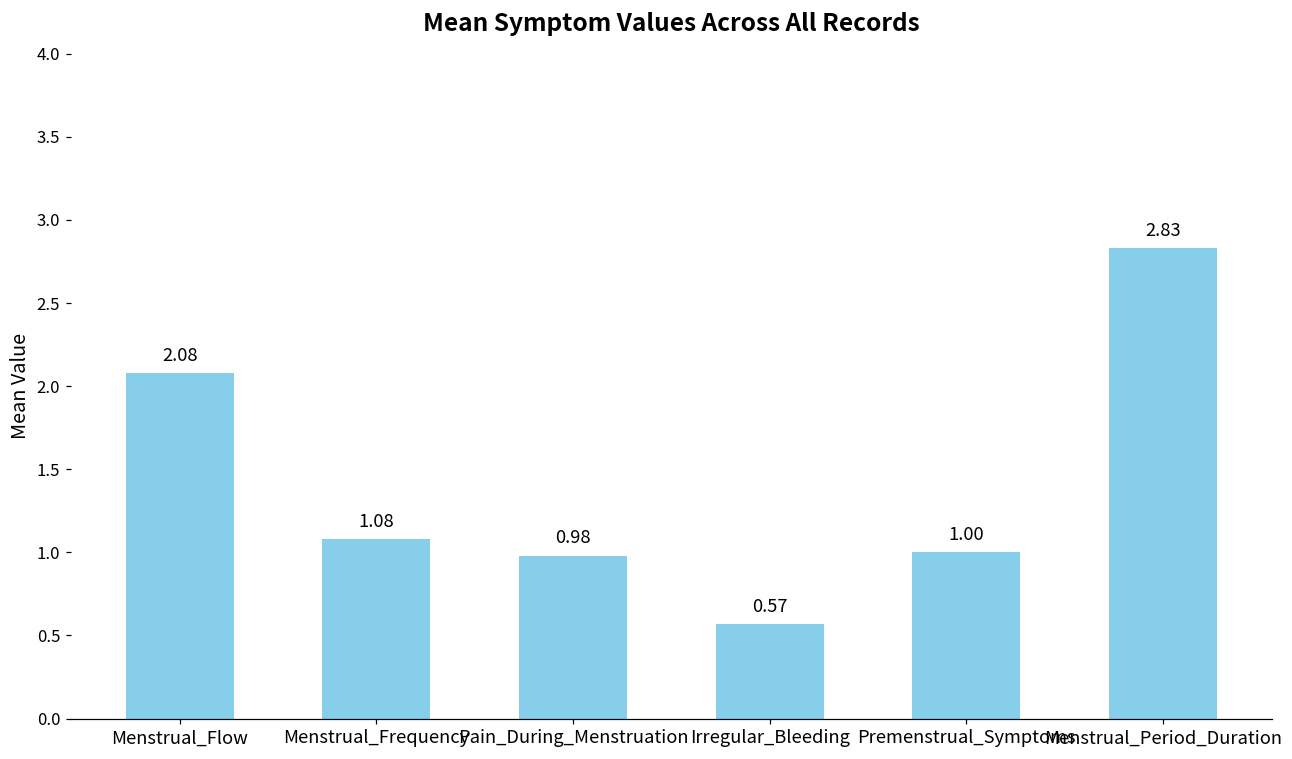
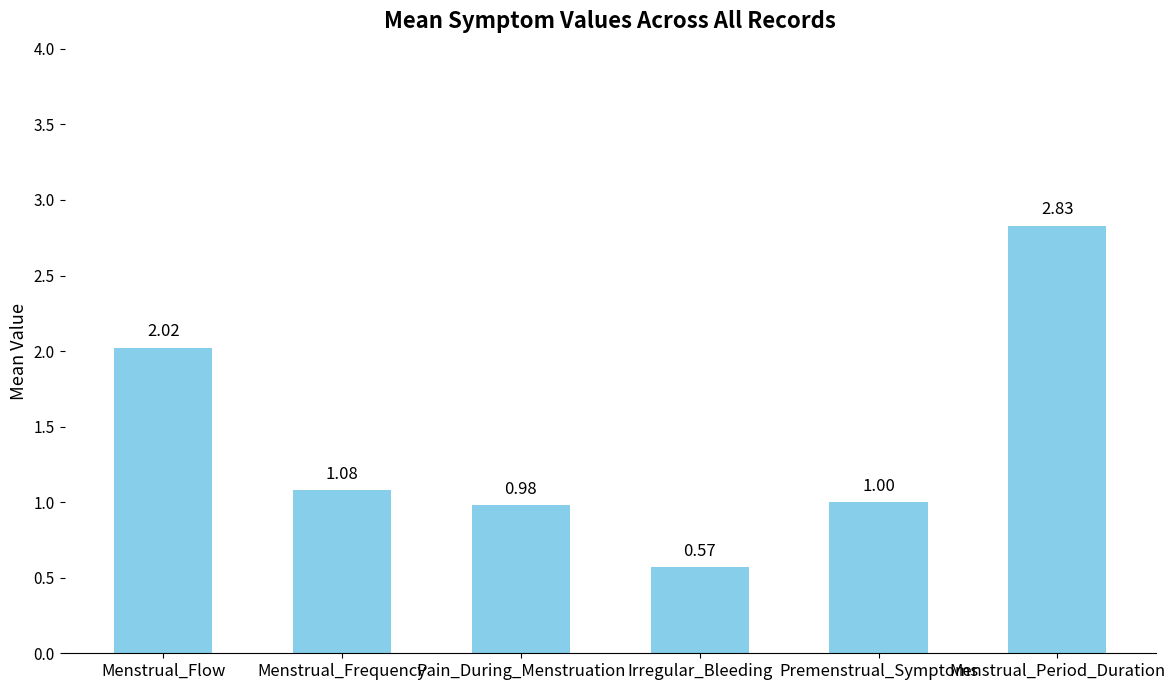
  {
-   "Menstrual_Flow": 2.08,
+   "Menstrual_Flow": 2.02,
    "Menstrual_Frequency": 1.08,
    "Pain_During_Menstruation": 0.98,
    "Irregular_Bleeding": 0.57,
    "Premenstrual_Symptoms": 1.00,
    "Menstrual_Period_Duration": 2.83
  }
